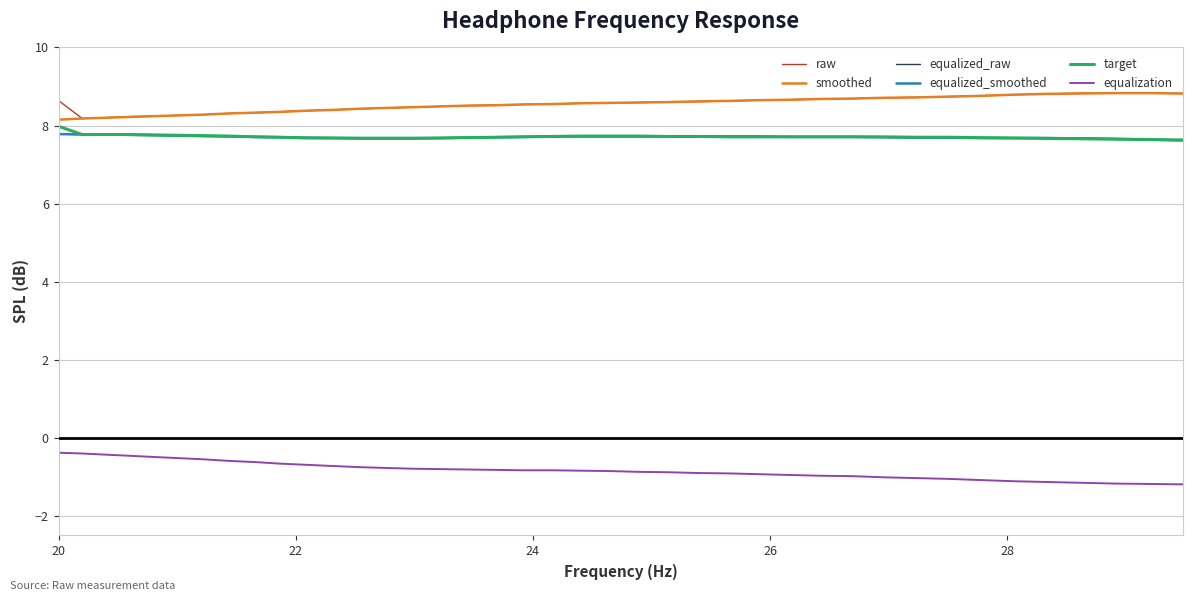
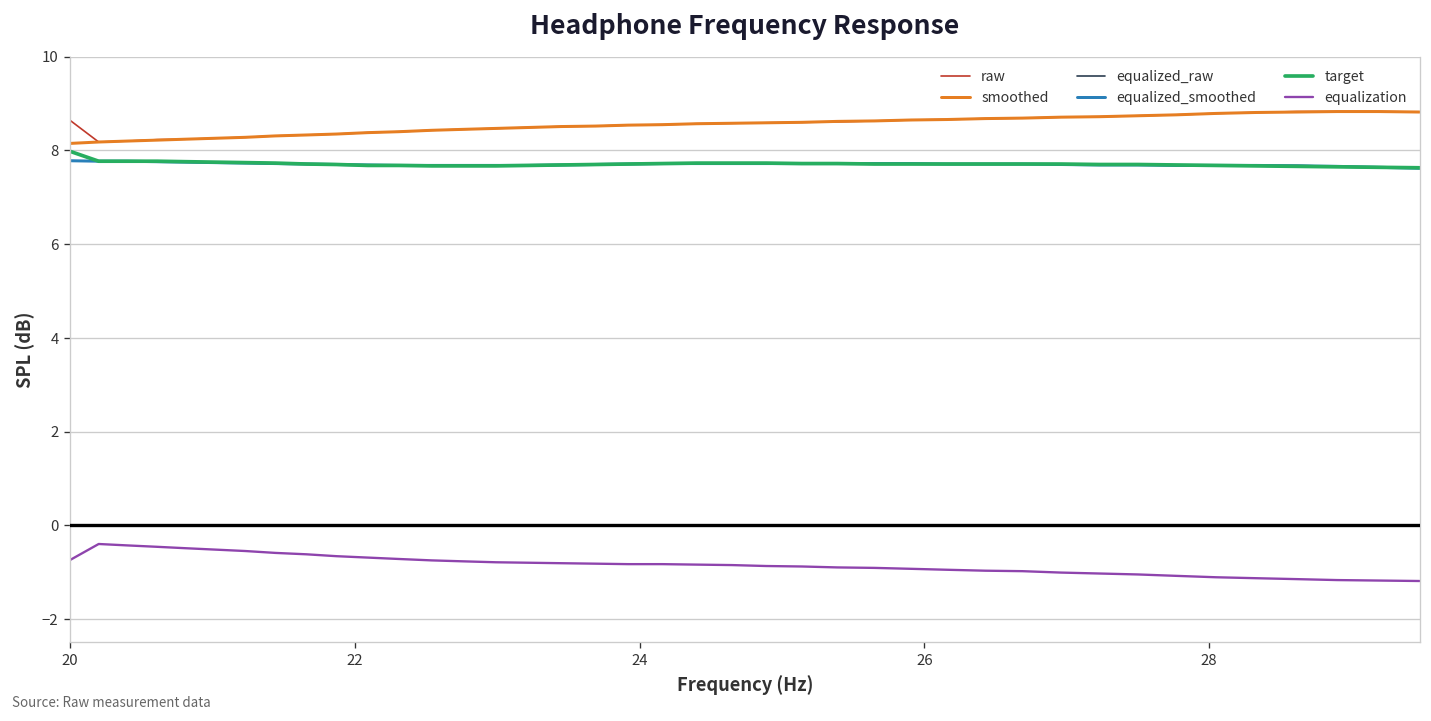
  {
    "raw": {
      "20": 8.6
    },
    "smoothed": {
      "20": 8.2
    },
    "equalized_smoothed": {
      "20": 7.8
    },
    "target": {
      "20": 8.0
    },
    "equalization": {
-     "20": -0.4
+     "20": -0.7
    }
  }
